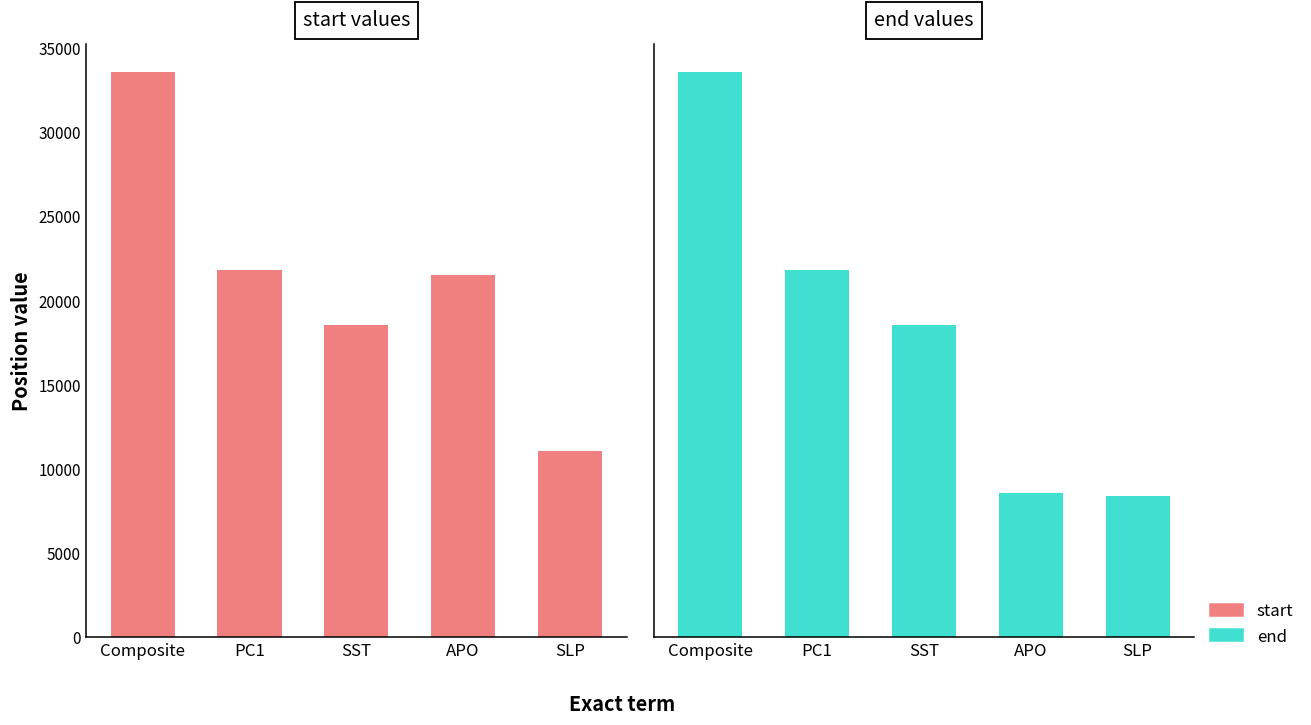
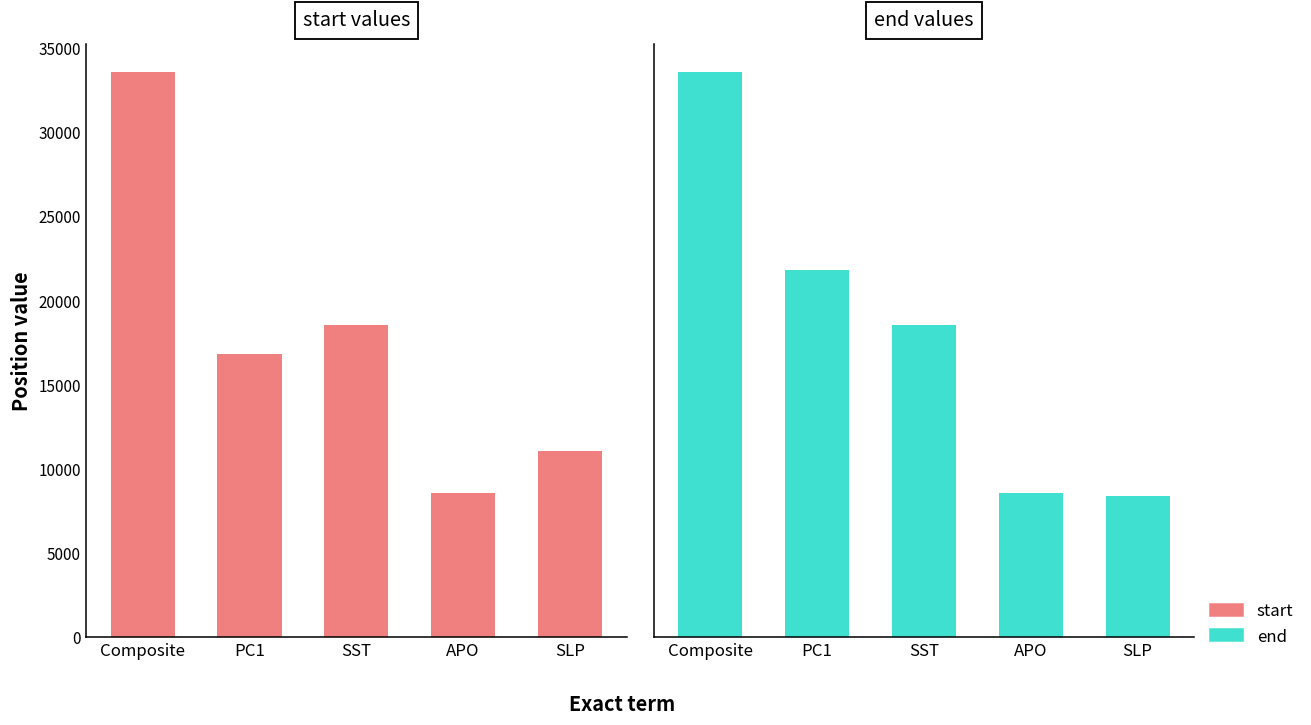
  {
    "start values": {
      "Composite": 33600,
-     "PC1": 21800,
+     "PC1": 16800,
      "SST": 18500,
-     "APO": 21500,
+     "APO": 8600,
      "SLP": 11100
    }
  }
